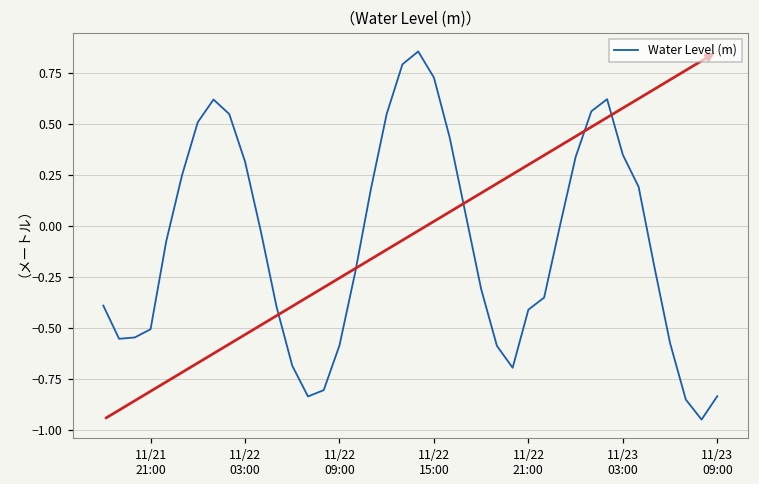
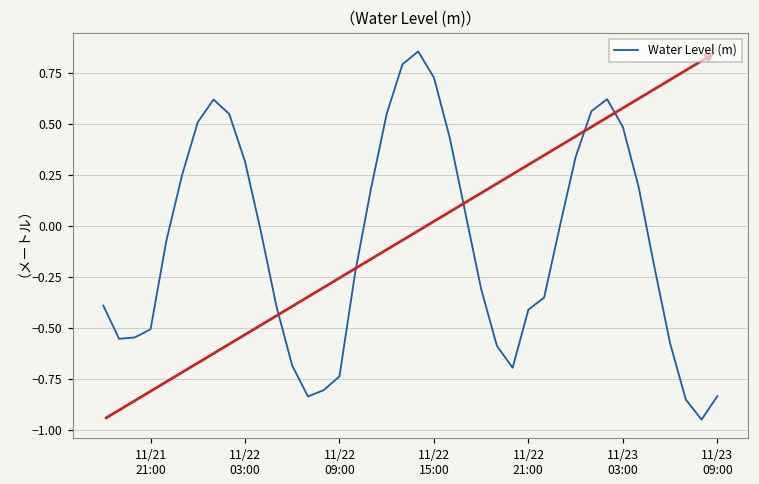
  {
    "11/21 21:00": -0.51,
    "11/22 03:00": 0.32,
-   "11/22 09:00": -0.59,
+   "11/22 09:00": -0.74,
    "11/22 15:00": 0.73,
    "11/22 21:00": -0.41,
-   "11/23 03:00": 0.35,
+   "11/23 03:00": 0.49,
    "11/23 09:00": -0.84
  }
